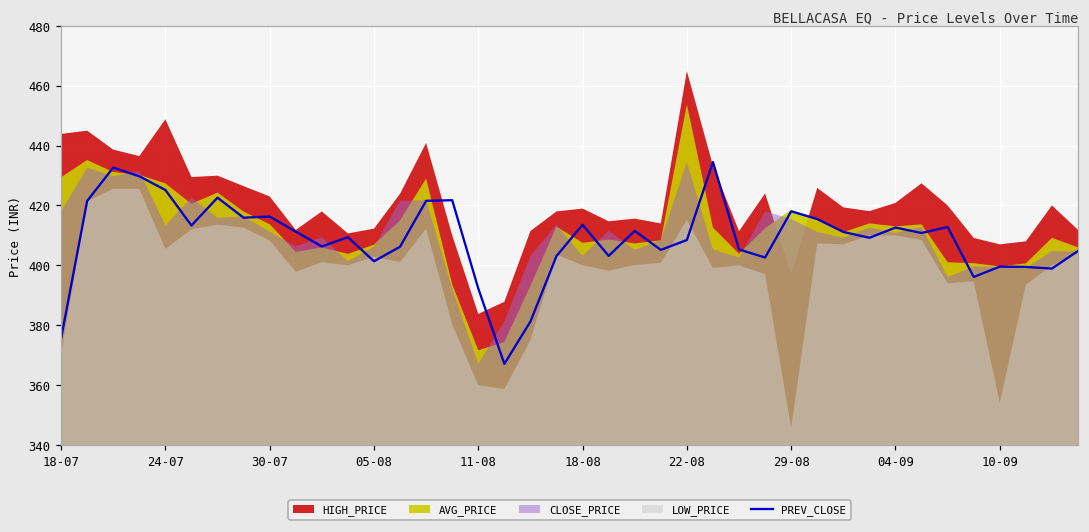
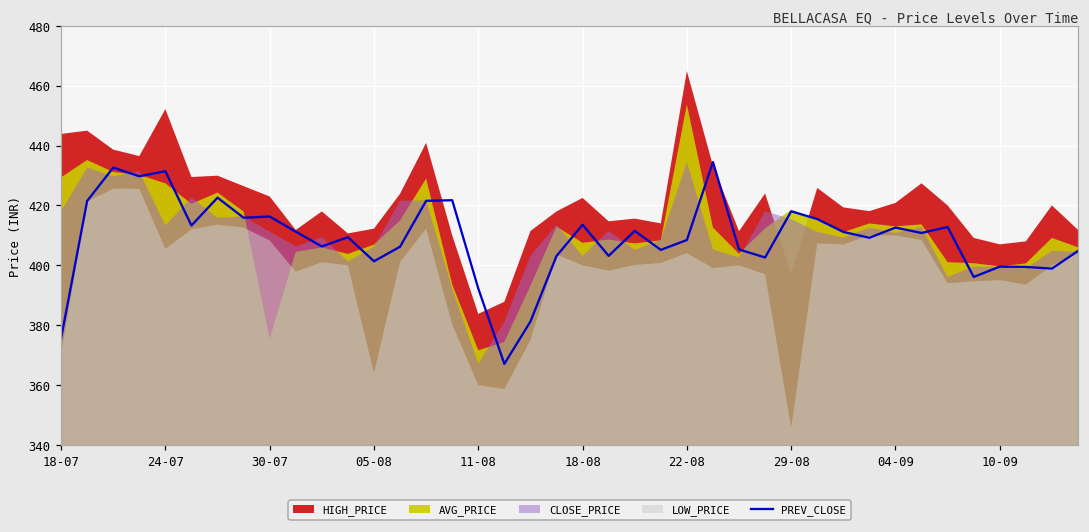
  {
    "PREV_CLOSE": {
      "18-07": 376,
-     "24-07": 425,
+     "24-07": 431,
      "30-07": 416,
      "05-08": 401,
      "11-08": 392,
      "18-08": 414,
      "22-08": 408
    },
    "HIGH_PRICE": {
      "18-07": 444,
-     "24-07": 449,
+     "24-07": 452,
      "30-07": 423,
      "05-08": 412,
      "11-08": 384,
-     "18-08": 419,
+     "18-08": 423,
      "22-08": 465,
      "29-08": 397,
      "04-09": 421,
      "10-09": 407
    },
    "AVG_PRICE": {
      "18-07": 429,
      "24-07": 427,
-     "30-07": 414,
+     "30-07": 375,
      "11-08": 372,
      "18-08": 408,
      "22-08": 454
    },
    "CLOSE_PRICE": {
      "18-07": 418,
      "24-07": 413,
      "30-07": 411,
      "11-08": 367,
      "18-08": 403,
      "22-08": 435,
      "29-08": 415
    },
    "LOW_PRICE": {
      "18-07": 370,
      "24-07": 406,
      "30-07": 408,
-     "05-08": 403,
+     "05-08": 364,
      "11-08": 360,
      "18-08": 400,
-     "22-08": 415,
+     "22-08": 404,
      "29-08": 346,
-     "10-09": 354
+     "10-09": 395
    }
  }
